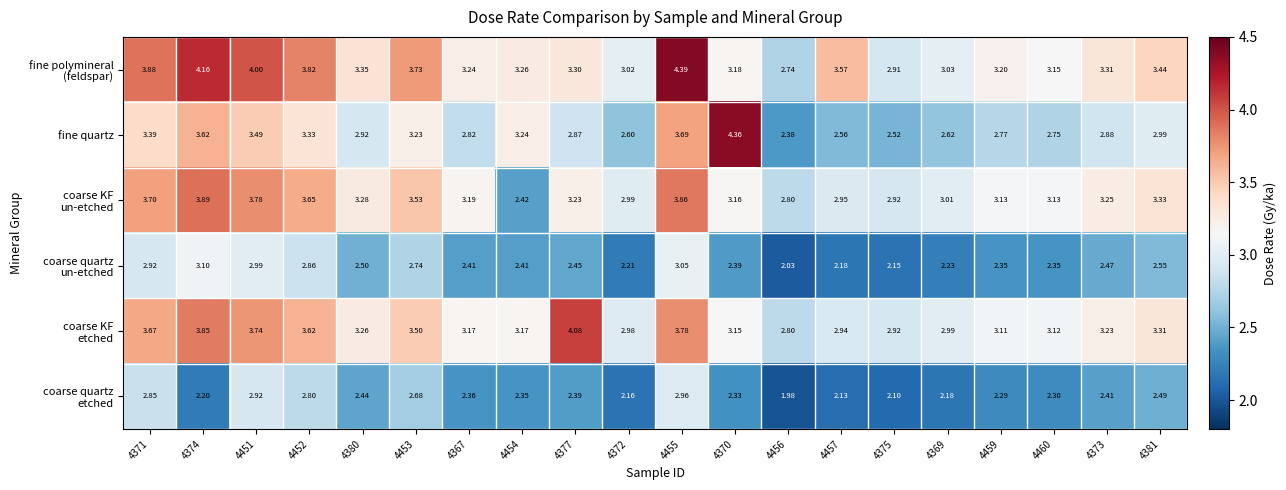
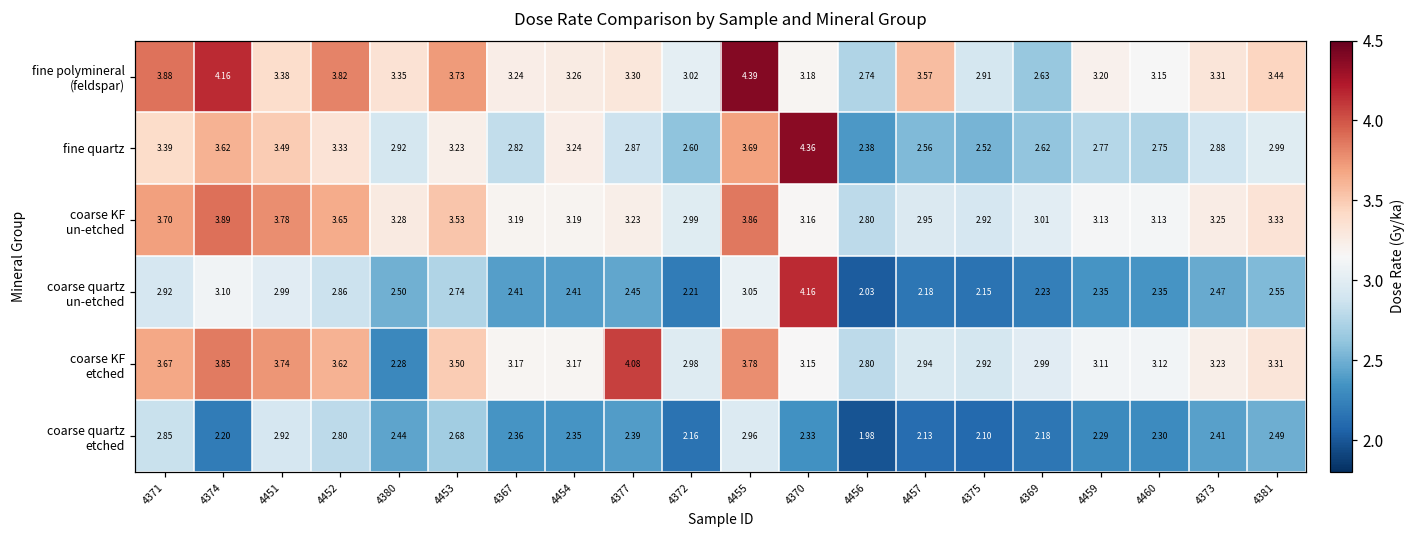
  {
    "fine polymineral (feldspar)": {
      "4371": 3.88,
      "4374": 4.16,
-     "4451": 4.00,
+     "4451": 3.38,
      "4452": 3.82,
      "4380": 3.35,
      "4453": 3.73,
      "4367": 3.24,
      "4454": 3.26,
      "4377": 3.30,
      "4372": 3.02,
      "4455": 4.39,
      "4370": 3.18,
      "4456": 2.74,
      "4457": 3.57,
      "4375": 2.91,
-     "4369": 3.03,
+     "4369": 2.63,
      "4459": 3.20,
      "4460": 3.15,
      "4373": 3.31,
      "4381": 3.44
    },
    "fine quartz": {
      "4371": 3.39,
      "4374": 3.62,
      "4451": 3.49,
      "4452": 3.33,
      "4380": 2.92,
      "4453": 3.23,
      "4367": 2.82,
      "4454": 3.24,
      "4377": 2.87,
      "4372": 2.60,
      "4455": 3.69,
      "4370": 4.36,
      "4456": 2.38,
      "4457": 2.56,
      "4375": 2.52,
      "4369": 2.62,
      "4459": 2.77,
      "4460": 2.75,
      "4373": 2.88,
      "4381": 2.99
    },
    "coarse KF un-etched": {
      "4371": 3.70,
      "4374": 3.89,
      "4451": 3.78,
      "4452": 3.65,
      "4380": 3.28,
      "4453": 3.53,
      "4367": 3.19,
-     "4454": 2.42,
+     "4454": 3.19,
      "4377": 3.23,
      "4372": 2.99,
      "4455": 3.86,
      "4370": 3.16,
      "4456": 2.80,
      "4457": 2.95,
      "4375": 2.92,
      "4369": 3.01,
      "4459": 3.13,
      "4460": 3.13,
      "4373": 3.25,
      "4381": 3.33
    },
    "coarse quartz un-etched": {
      "4371": 2.92,
      "4374": 3.10,
      "4451": 2.99,
      "4452": 2.86,
      "4380": 2.50,
      "4453": 2.74,
      "4367": 2.41,
      "4454": 2.41,
      "4377": 2.45,
      "4372": 2.21,
      "4455": 3.05,
-     "4370": 2.39,
+     "4370": 4.16,
      "4456": 2.03,
      "4457": 2.18,
      "4375": 2.15,
      "4369": 2.23,
      "4459": 2.35,
      "4460": 2.35,
      "4373": 2.47,
      "4381": 2.55
    },
    "coarse KF etched": {
      "4371": 3.67,
      "4374": 3.85,
      "4451": 3.74,
      "4452": 3.62,
-     "4380": 3.26,
+     "4380": 2.28,
      "4453": 3.50,
      "4367": 3.17,
      "4454": 3.17,
      "4377": 4.08,
      "4372": 2.98,
      "4455": 3.78,
      "4370": 3.15,
      "4456": 2.80,
      "4457": 2.94,
      "4375": 2.92,
      "4369": 2.99,
      "4459": 3.11,
      "4460": 3.12,
      "4373": 3.23,
      "4381": 3.31
    },
    "coarse quartz etched": {
      "4371": 2.85,
      "4374": 2.20,
      "4451": 2.92,
      "4452": 2.80,
      "4380": 2.44,
      "4453": 2.68,
      "4367": 2.36,
      "4454": 2.35,
      "4377": 2.39,
      "4372": 2.16,
      "4455": 2.96,
      "4370": 2.33,
      "4456": 1.98,
      "4457": 2.13,
      "4375": 2.10,
      "4369": 2.18,
      "4459": 2.29,
      "4460": 2.30,
      "4373": 2.41,
      "4381": 2.49
    }
  }
